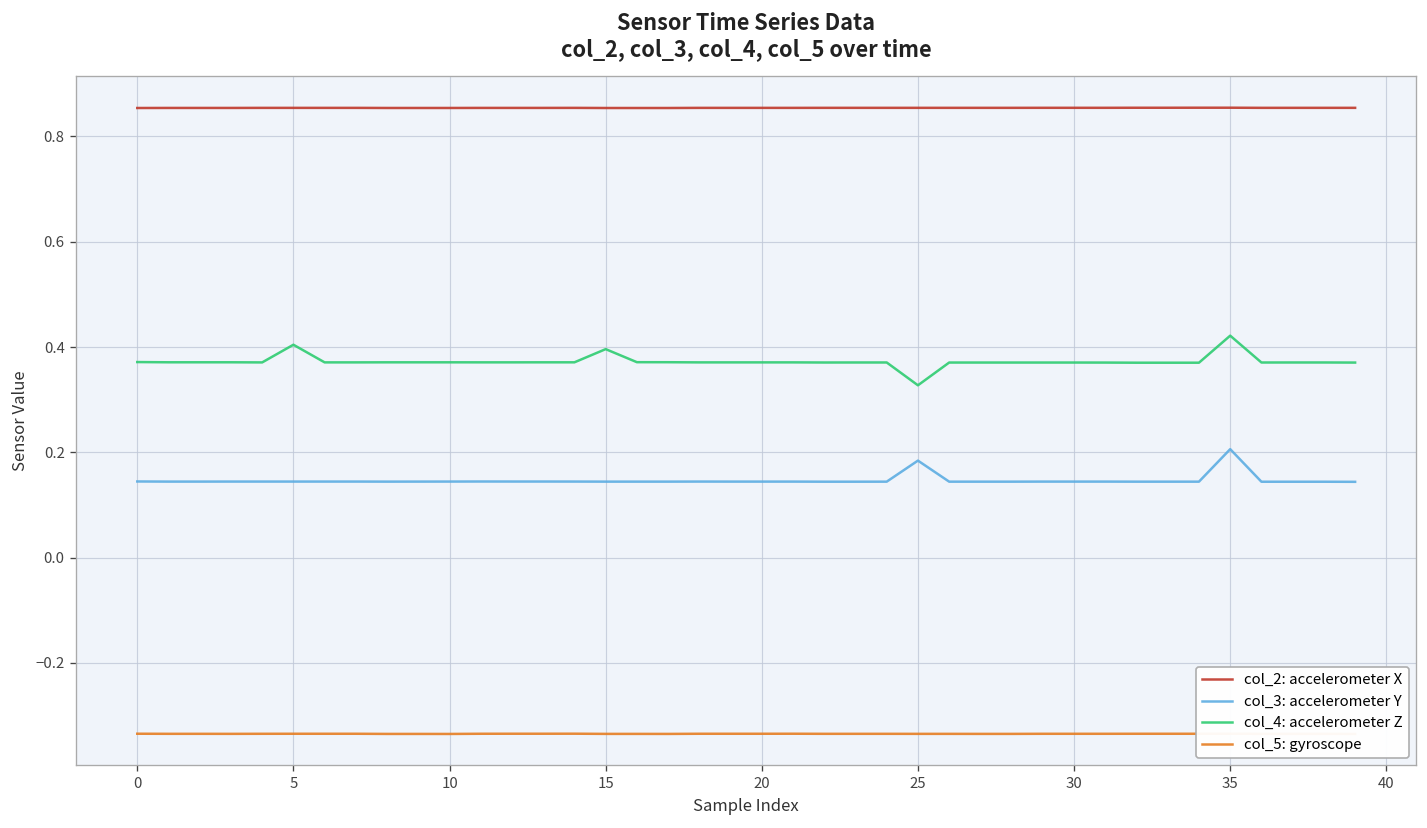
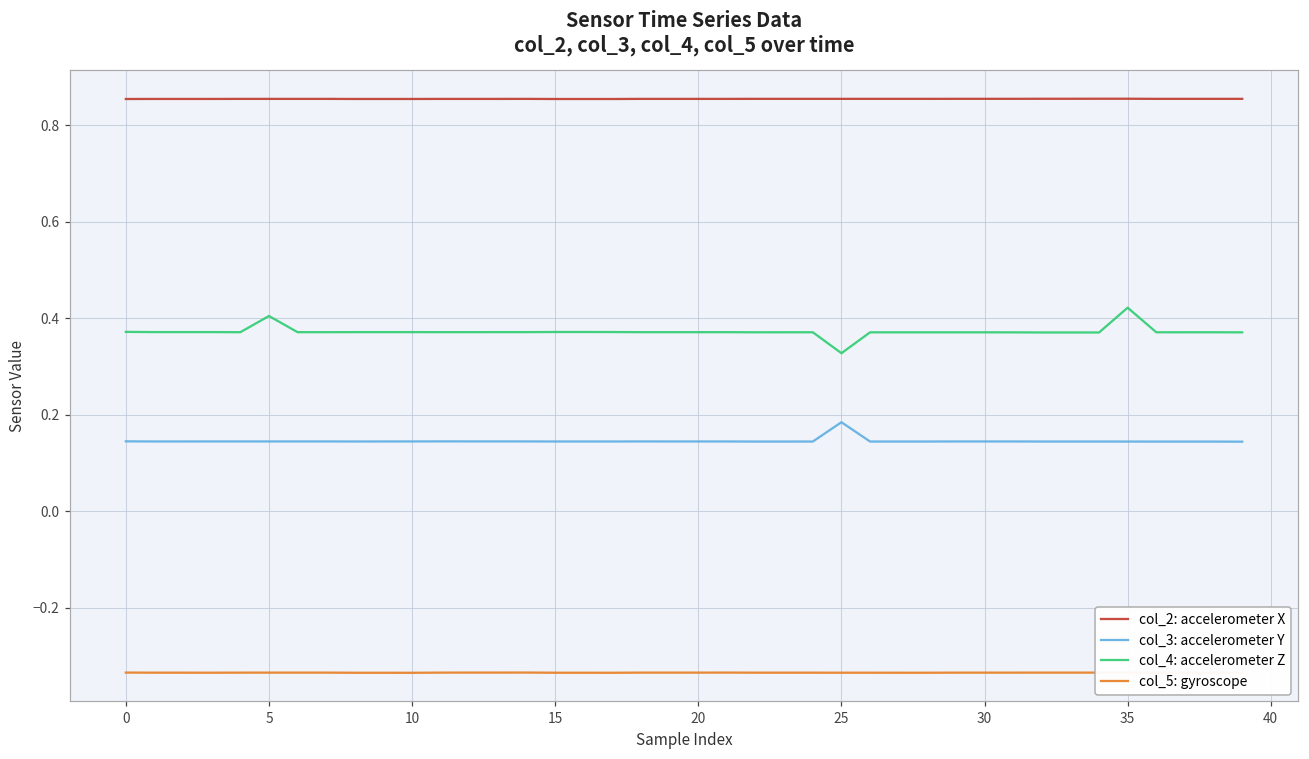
  {
    "col_2: accelerometer X": {
      "0": 0.85,
      "5": 0.85,
      "10": 0.85,
      "15": 0.85,
      "20": 0.85,
      "25": 0.85,
      "30": 0.85,
      "35": 0.85
    },
    "col_3: accelerometer Y": {
      "0": 0.14,
      "5": 0.14,
      "10": 0.14,
      "15": 0.14,
      "20": 0.14,
      "25": 0.18,
      "30": 0.14,
-     "35": 0.21
+     "35": 0.14
    },
    "col_4: accelerometer Z": {
      "0": 0.37,
      "5": 0.40,
      "10": 0.37,
-     "15": 0.40,
+     "15": 0.37,
      "20": 0.37,
      "25": 0.33,
      "30": 0.37,
      "35": 0.42
    },
    "col_5: gyroscope": {
      "0": -0.33,
      "5": -0.33,
      "10": -0.33,
      "15": -0.33,
      "20": -0.33,
      "25": -0.33,
      "30": -0.33
    }
  }
